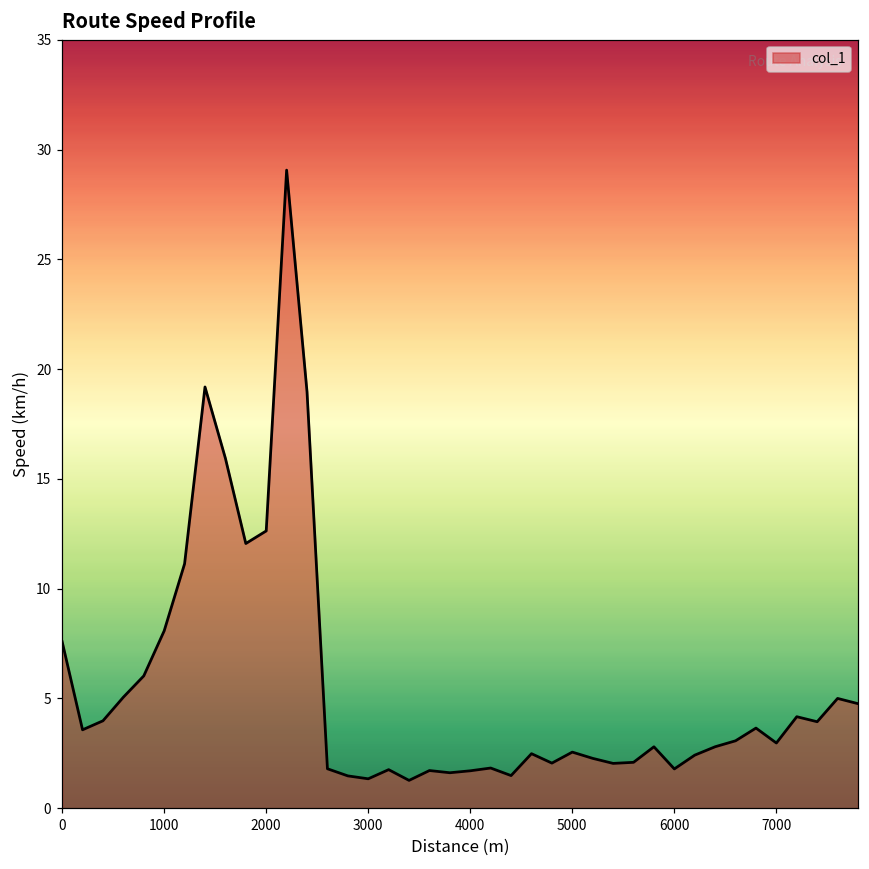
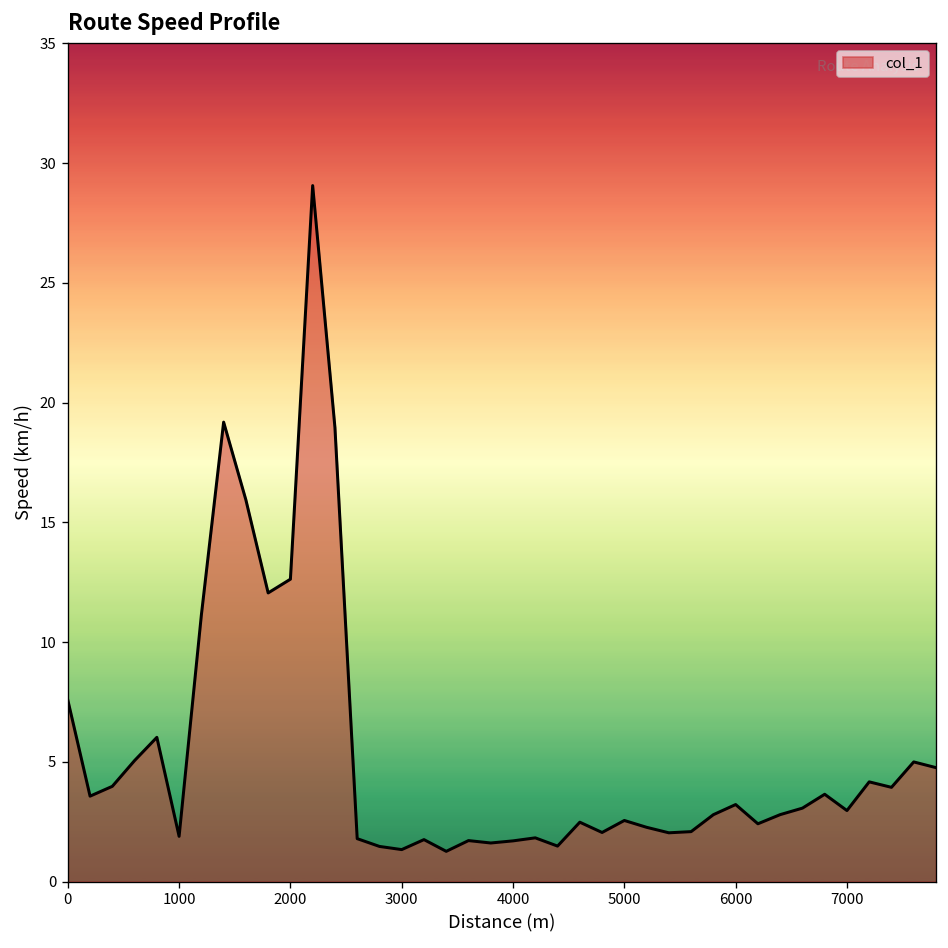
  {
    "0": 7.6,
-   "1000": 8.1,
+   "1000": 1.9,
    "2000": 12.6,
    "3000": 1.3,
    "4000": 1.7,
    "5000": 2.6,
-   "6000": 1.8,
+   "6000": 3.2,
    "7000": 3.0
  }
